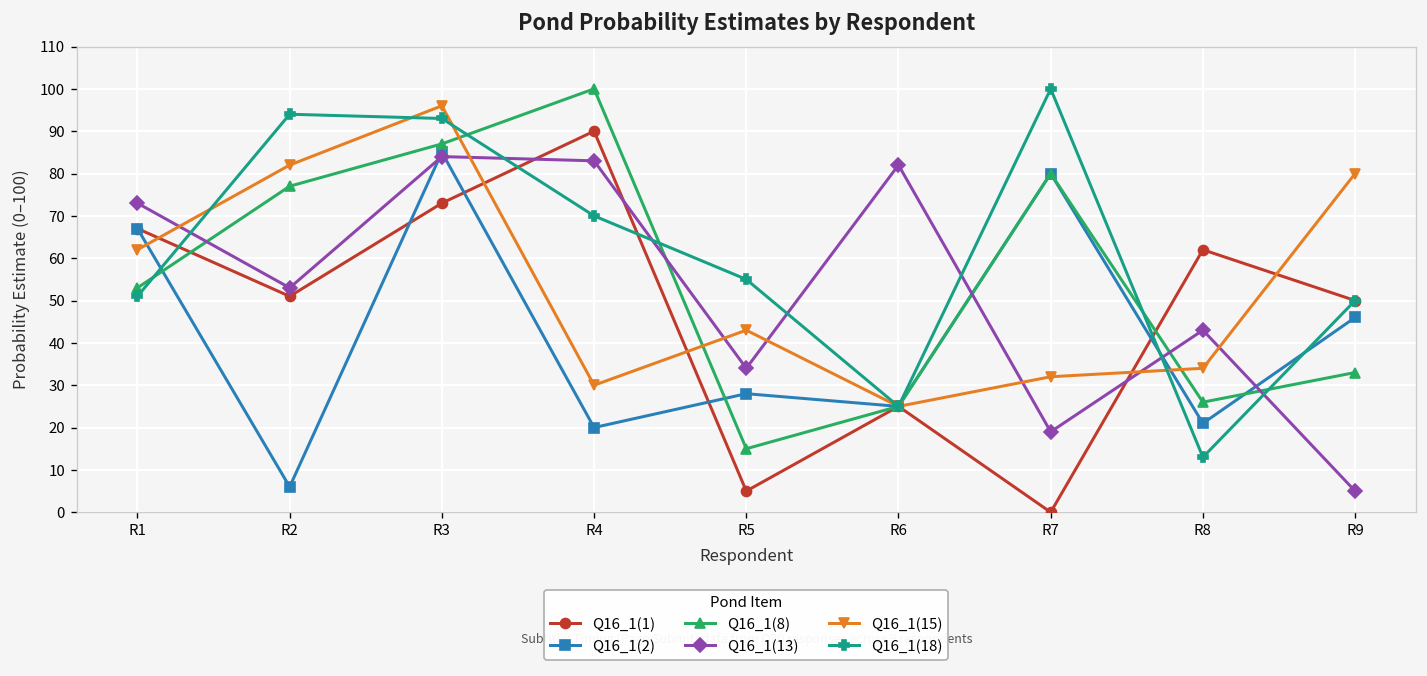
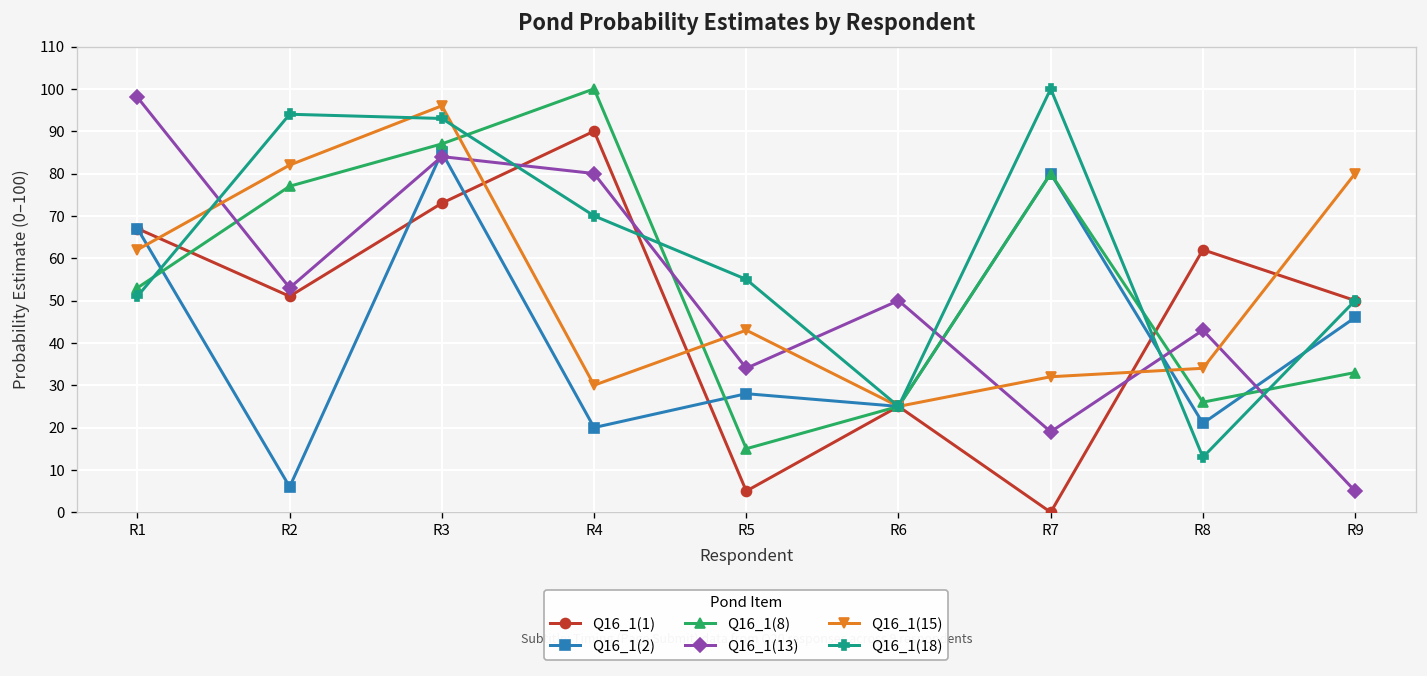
  {
    "Q16_1(1)": {
      "R2": 51,
      "R3": 73,
      "R4": 90,
      "R5": 5,
      "R7": 0,
      "R8": 62
    },
    "Q16_1(2)": {
      "R2": 6,
      "R3": 85,
      "R4": 20,
      "R5": 28,
      "R8": 21,
      "R9": 46
    },
    "Q16_1(13)": {
-     "R1": 73,
+     "R1": 98,
      "R2": 53,
      "R3": 84,
-     "R4": 83,
+     "R4": 80,
      "R5": 34,
-     "R6": 82,
+     "R6": 50,
      "R7": 19,
      "R8": 43,
      "R9": 5
    },
    "Q16_1(15)": {
      "R1": 62,
      "R2": 82,
      "R3": 96,
      "R4": 30,
      "R5": 43,
      "R7": 32,
      "R8": 34,
      "R9": 80
    }
  }
